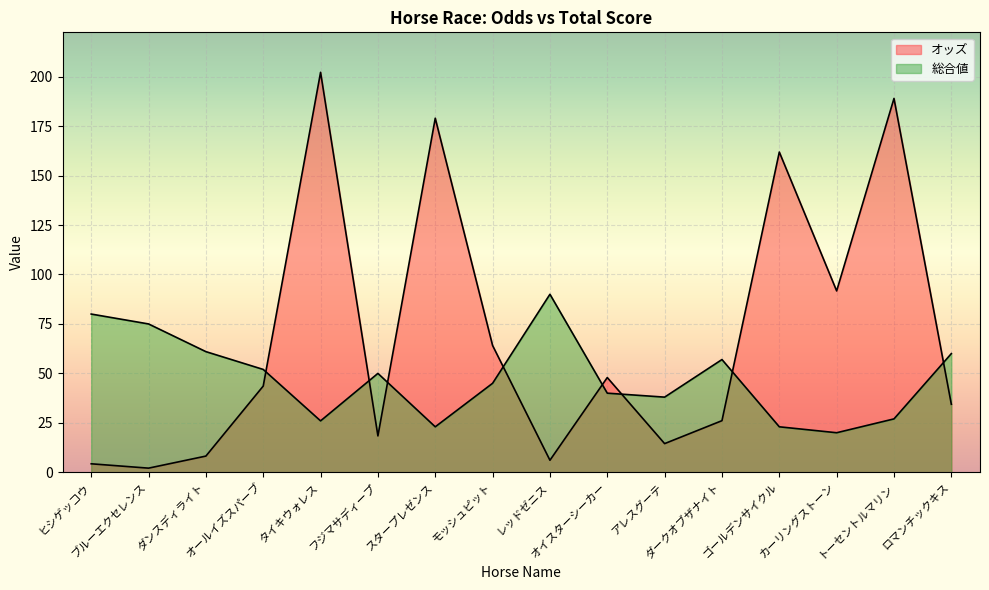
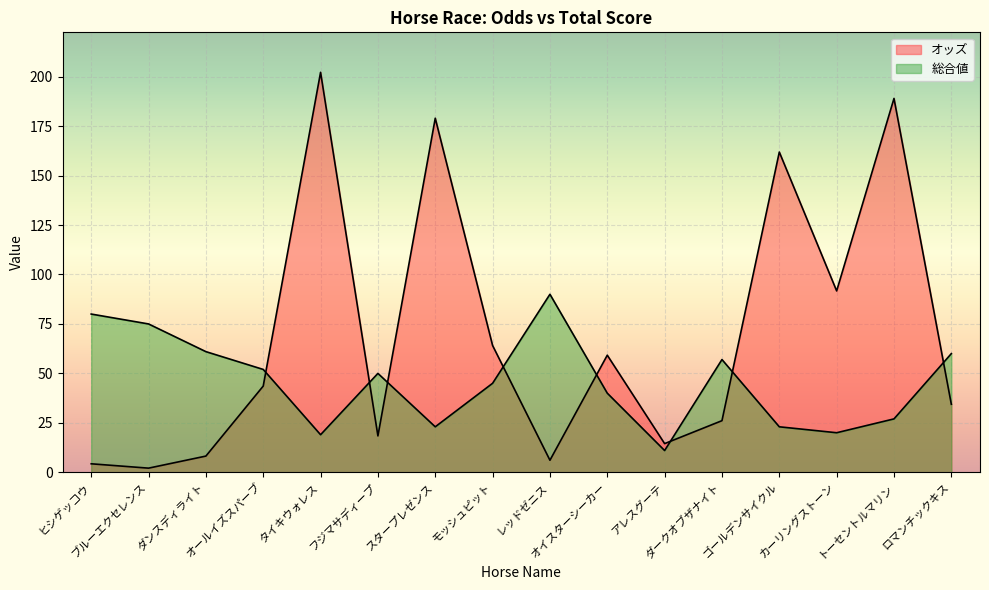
  {
    "オッズ": {
      "ヒシゲッコウ": 4,
      "ブルーエクセレンス": 2,
      "ダンスディライト": 8,
      "オールイズスパーブ": 44,
      "タイキウォレス": 202,
      "フジマサディープ": 18,
      "スタープレゼンス": 179,
      "モッシュピット": 64,
      "レッドゼニス": 6,
-     "オイスターシーカー": 48,
+     "オイスターシーカー": 59,
      "アレスグーテ": 15,
      "ダークオブザナイト": 26,
      "ゴールデンサイクル": 162,
      "カーリングストーン": 92,
      "トーセントルマリン": 189,
      "ロマンチックキス": 34
    },
    "総合値": {
      "ヒシゲッコウ": 80,
      "ブルーエクセレンス": 75,
      "ダンスディライト": 61,
      "オールイズスパーブ": 52,
-     "タイキウォレス": 26,
+     "タイキウォレス": 19,
      "フジマサディープ": 50,
      "スタープレゼンス": 23,
      "モッシュピット": 45,
      "レッドゼニス": 90,
      "オイスターシーカー": 40,
-     "アレスグーテ": 38,
+     "アレスグーテ": 11,
      "ダークオブザナイト": 57,
      "ゴールデンサイクル": 23,
      "カーリングストーン": 20,
      "トーセントルマリン": 27,
      "ロマンチックキス": 60
    }
  }
